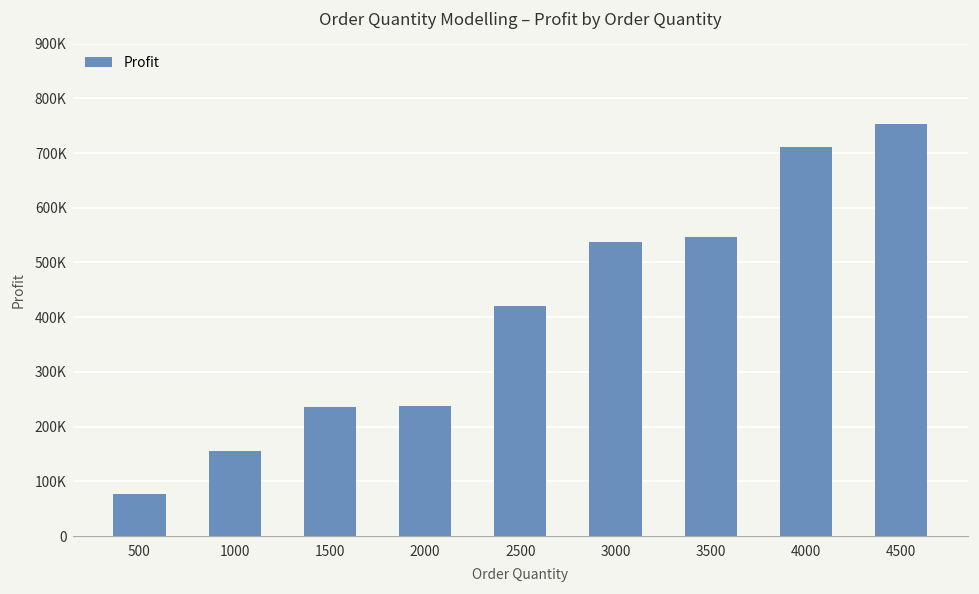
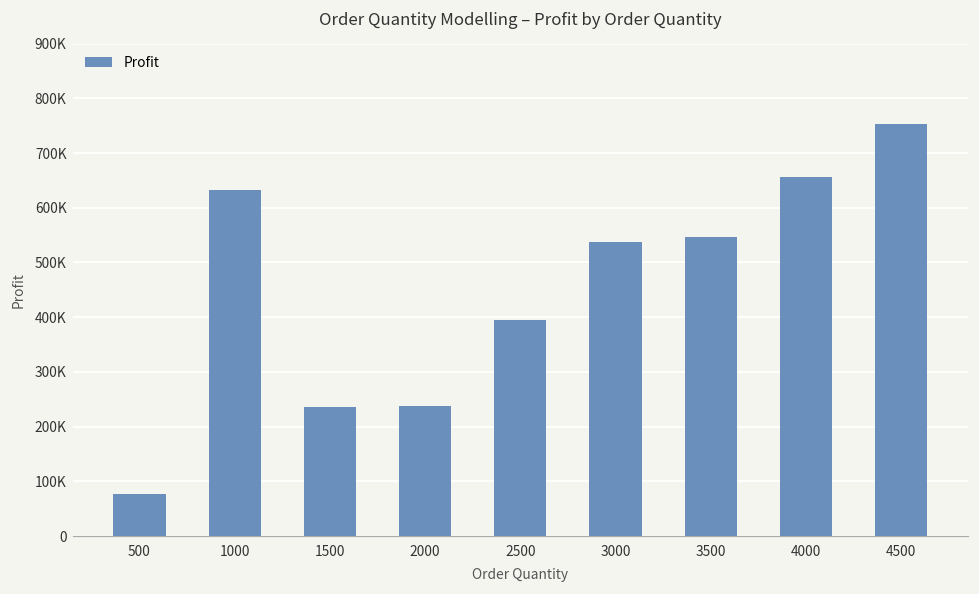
  {
    "500": 80000,
-   "1000": 160000,
+   "1000": 630000,
    "1500": 240000,
    "2000": 240000,
-   "2500": 420000,
+   "2500": 390000,
    "3000": 540000,
    "3500": 550000,
-   "4000": 710000,
+   "4000": 660000,
    "4500": 750000
  }
